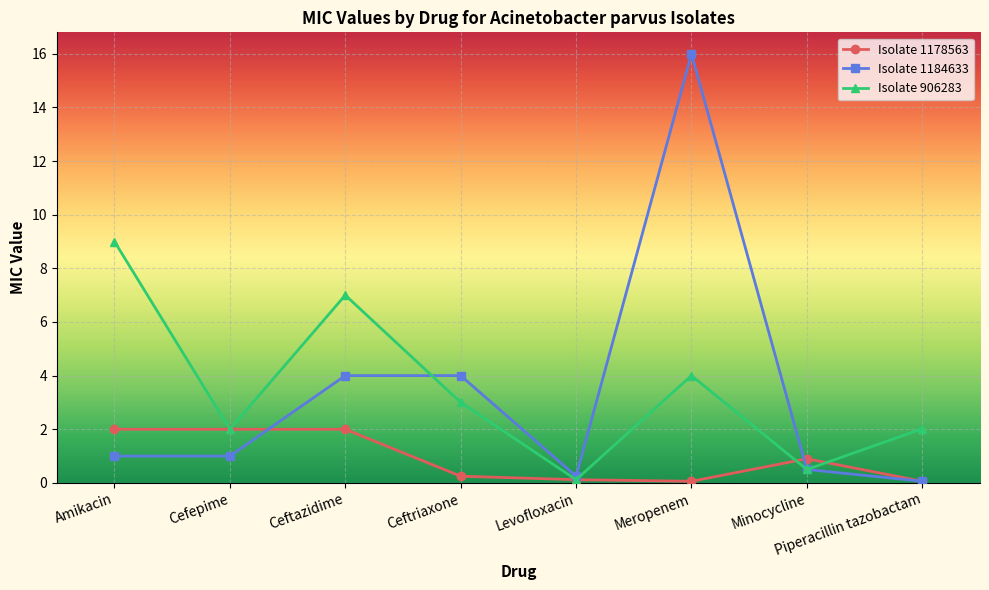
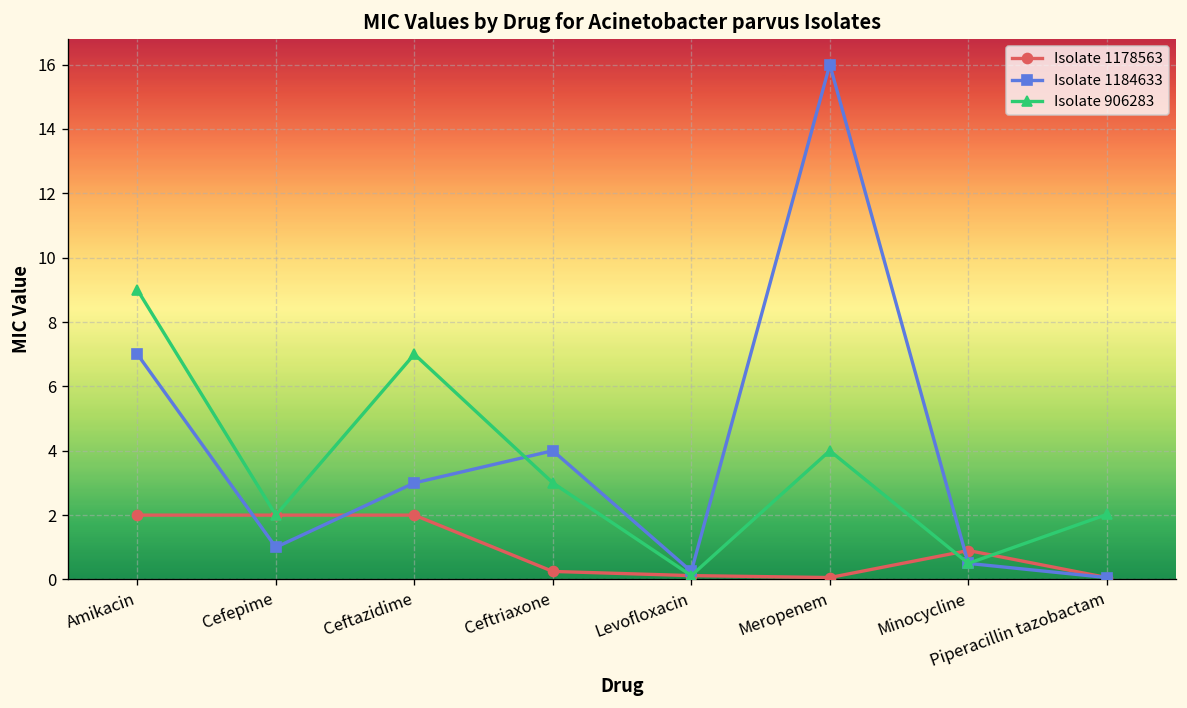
  {
    "Isolate 1178563": {
      "Amikacin": 2,
      "Ceftazidime": 2,
      "Ceftriaxone": 0.3,
      "Meropenem": 0,
      "Minocycline": 0.9
    },
    "Isolate 1184633": {
-     "Amikacin": 1,
+     "Amikacin": 7,
      "Cefepime": 1,
-     "Ceftazidime": 4,
+     "Ceftazidime": 3,
      "Ceftriaxone": 4,
      "Levofloxacin": 0.3,
      "Meropenem": 16
    },
    "Isolate 906283": {
      "Amikacin": 9,
      "Ceftazidime": 7,
      "Ceftriaxone": 3,
      "Meropenem": 4,
      "Piperacillin tazobactam": 2
    }
  }
